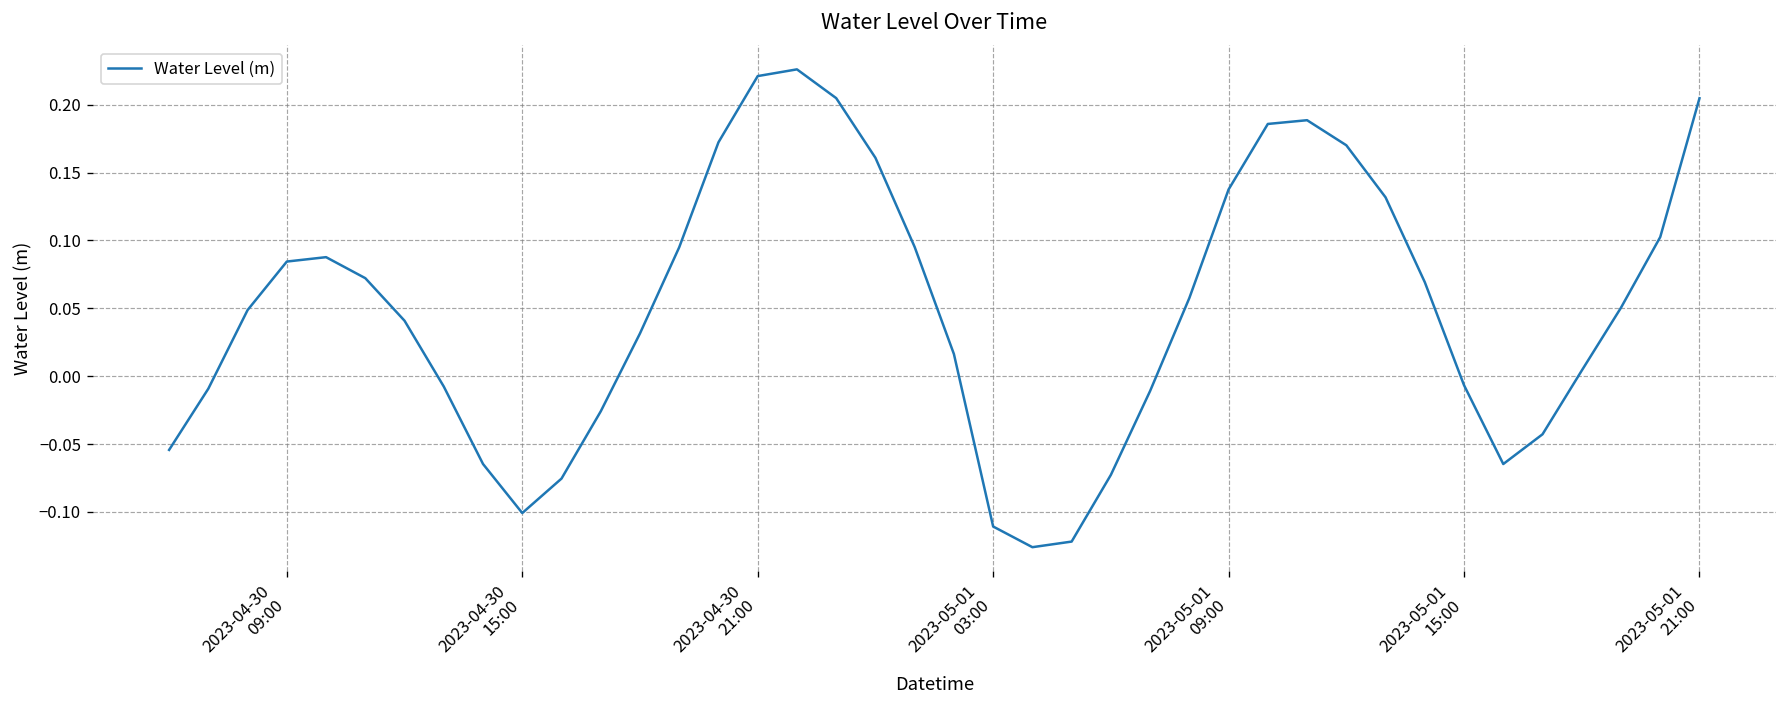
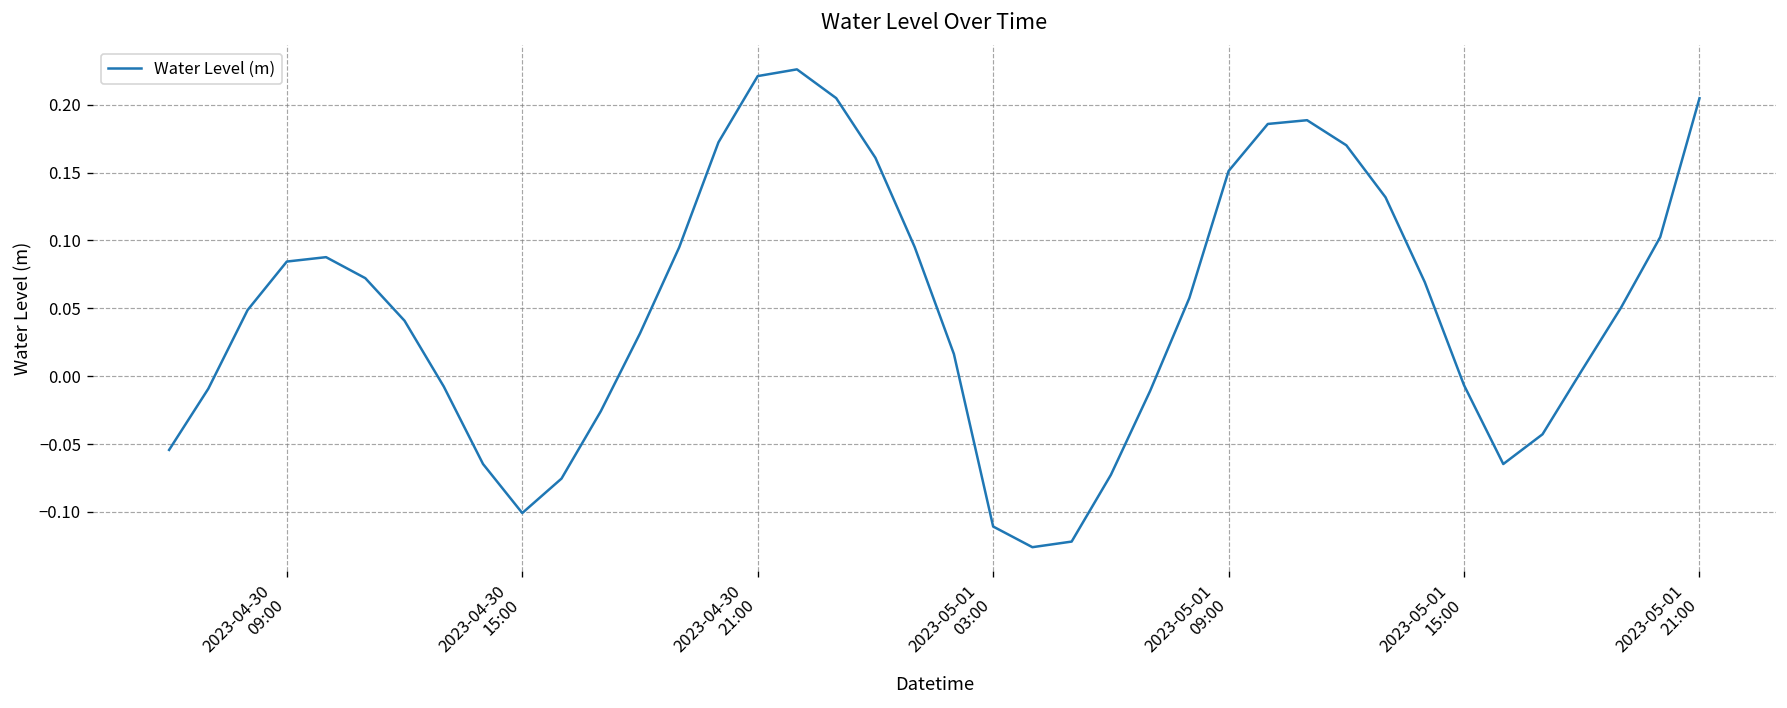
  {
    "2023-04-30 09:00": 0.084,
    "2023-04-30 15:00": -0.101,
    "2023-04-30 21:00": 0.221,
    "2023-05-01 03:00": -0.111,
-   "2023-05-01 09:00": 0.138,
+   "2023-05-01 09:00": 0.151,
    "2023-05-01 15:00": -0.007,
    "2023-05-01 21:00": 0.205
  }
